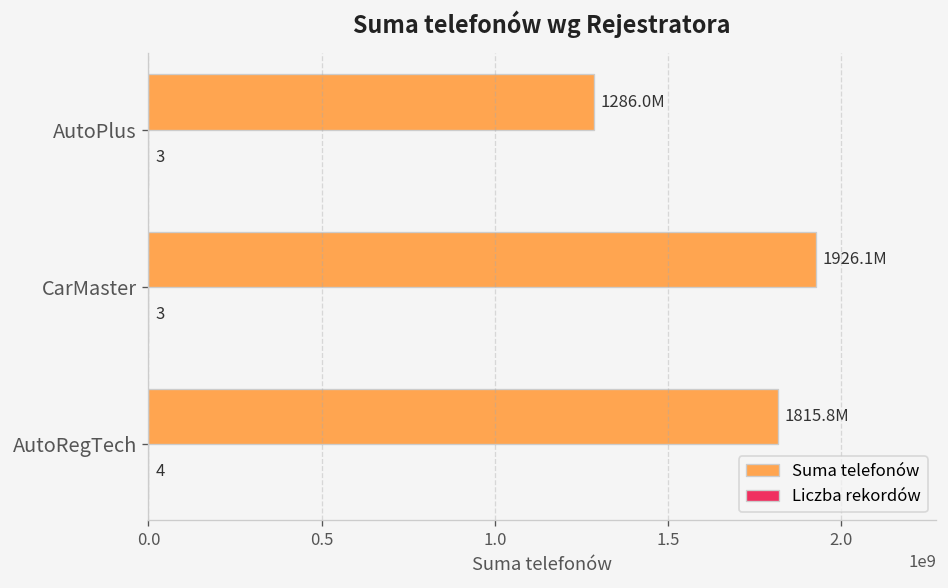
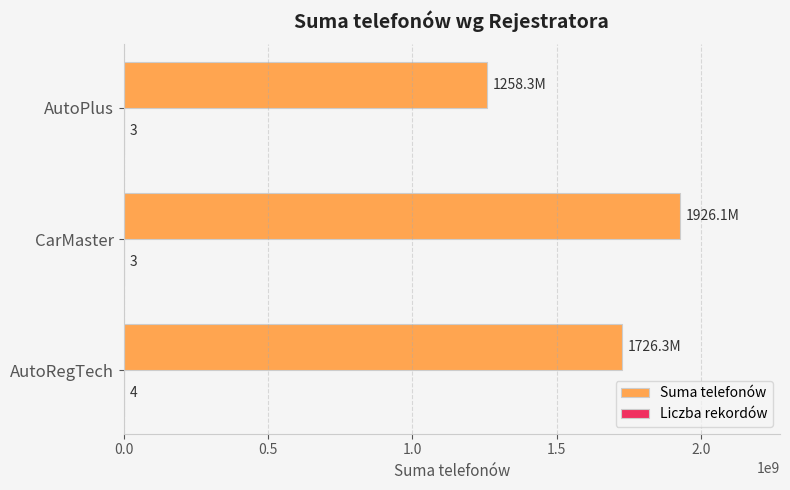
  {
    "Suma telefonów": {
-     "AutoPlus": "1286.0M",
+     "AutoPlus": "1258.3M",
      "CarMaster": "1926.1M",
-     "AutoRegTech": "1815.8M"
+     "AutoRegTech": "1726.3M"
    },
    "Liczba rekordów": {
      "AutoPlus": "3",
      "CarMaster": "3",
      "AutoRegTech": "4"
    }
  }
